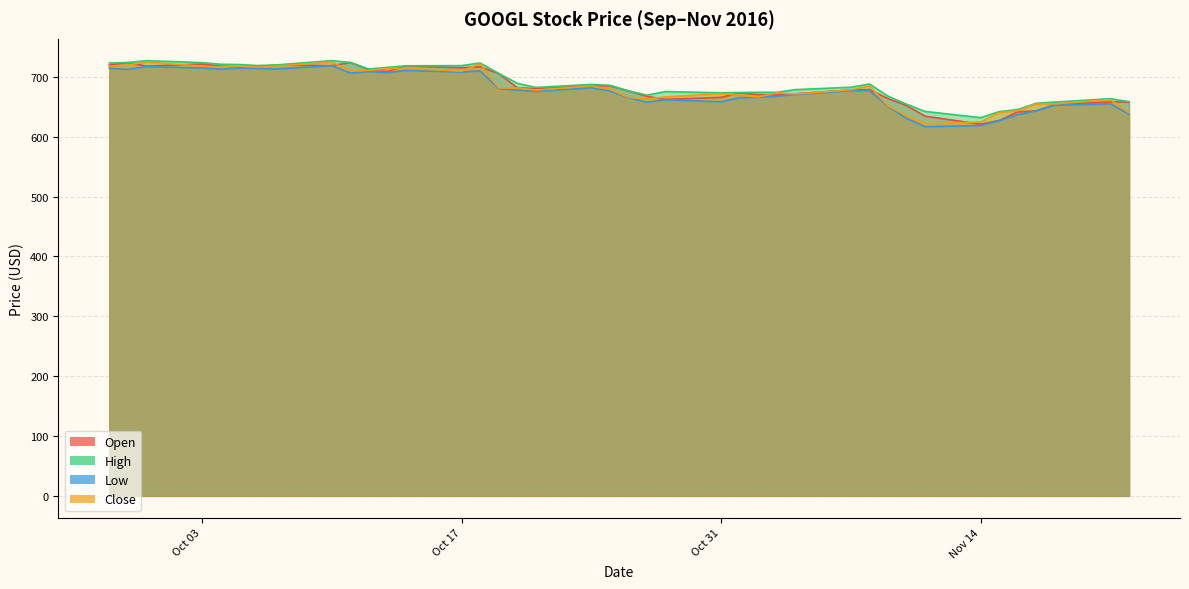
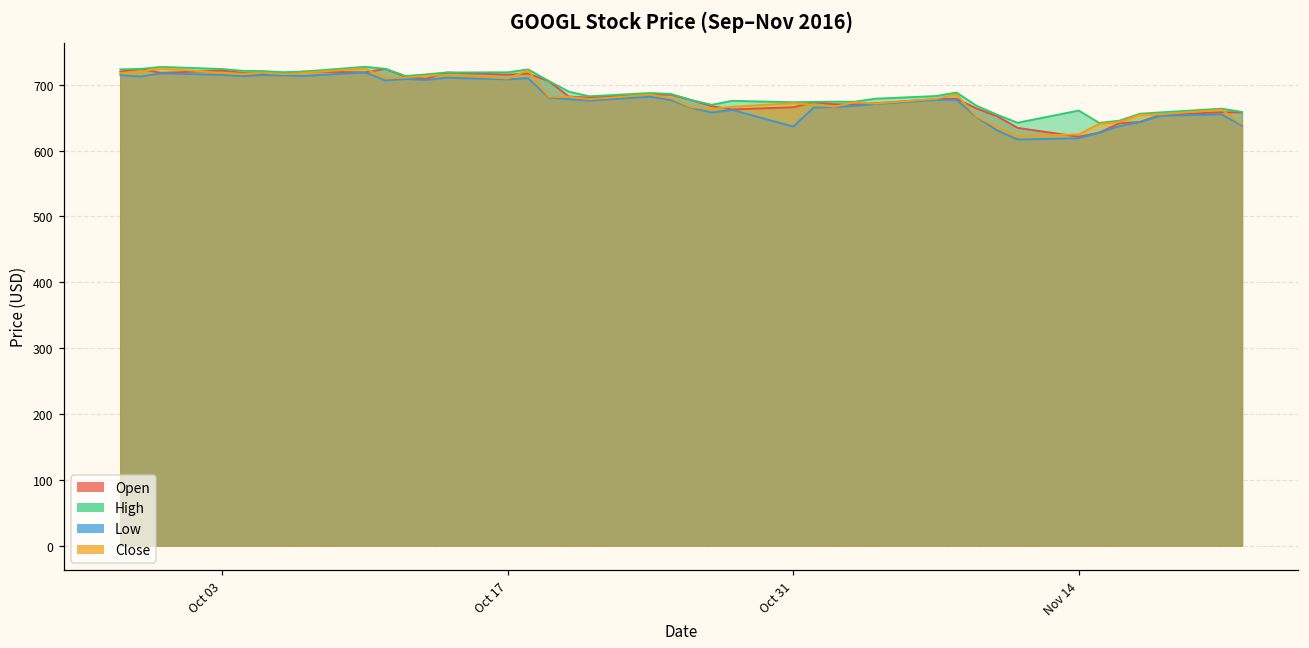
  {
    "Open": {
      "Oct 31": 670
    },
    "High": {
-     "Nov 14": 630
+     "Nov 14": 660
    },
    "Low": {
-     "Oct 31": 660
+     "Oct 31": 640
    }
  }
